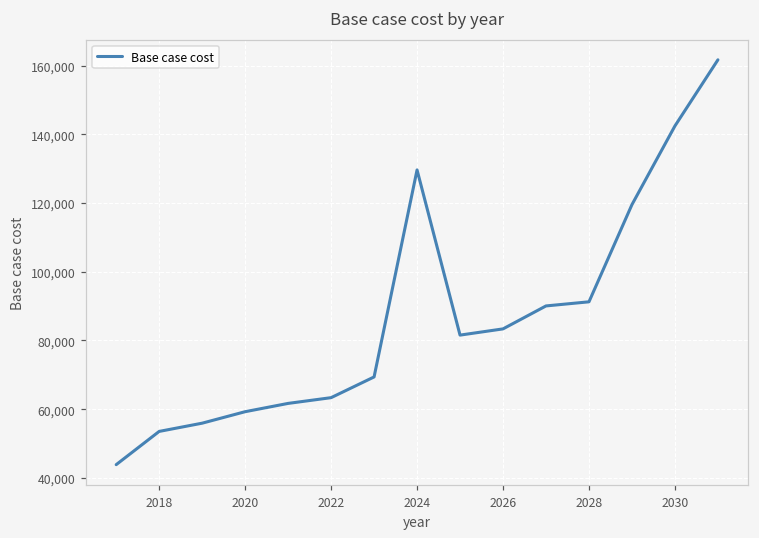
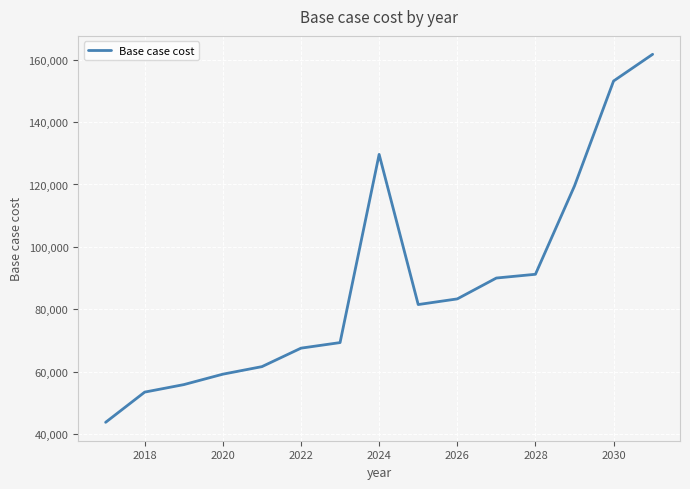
  {
    "2018": "54,000",
    "2020": "59,000",
-   "2022": "63,000",
+   "2022": "68,000",
    "2024": "130,000",
    "2026": "83,000",
    "2028": "91,000",
-   "2030": "142,000"
+   "2030": "153,000"
  }
